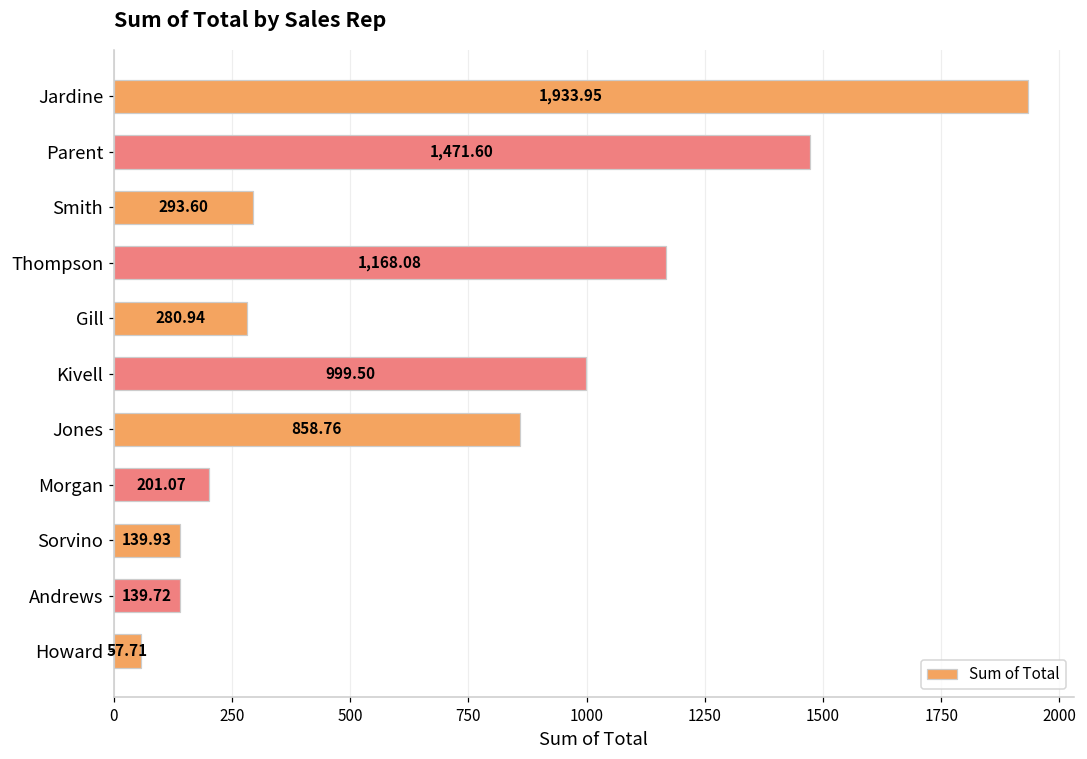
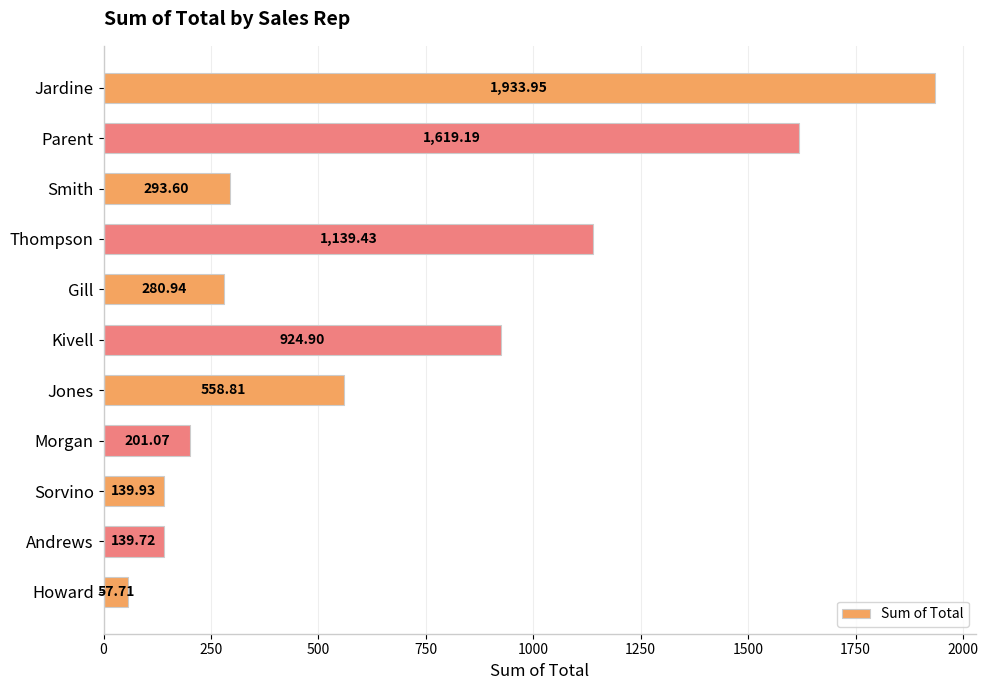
  {
    "Jardine": "1,933.95",
-   "Parent": "1,471.60",
+   "Parent": "1,619.19",
    "Smith": "293.60",
-   "Thompson": "1,168.08",
+   "Thompson": "1,139.43",
    "Gill": "280.94",
-   "Kivell": "999.50",
-   "Jones": "858.76",
+   "Kivell": "924.90",
+   "Jones": "558.81",
    "Morgan": "201.07",
    "Sorvino": "139.93",
    "Andrews": "139.72",
    "Howard": "57.71"
  }
